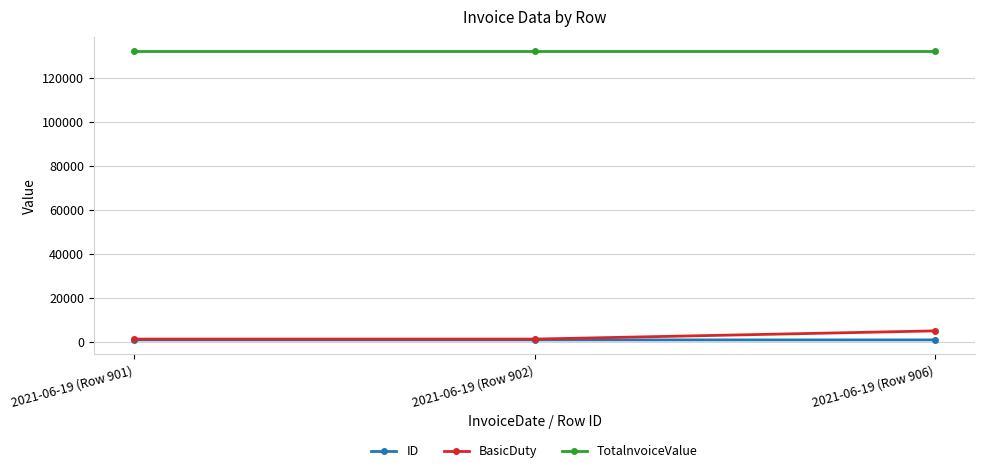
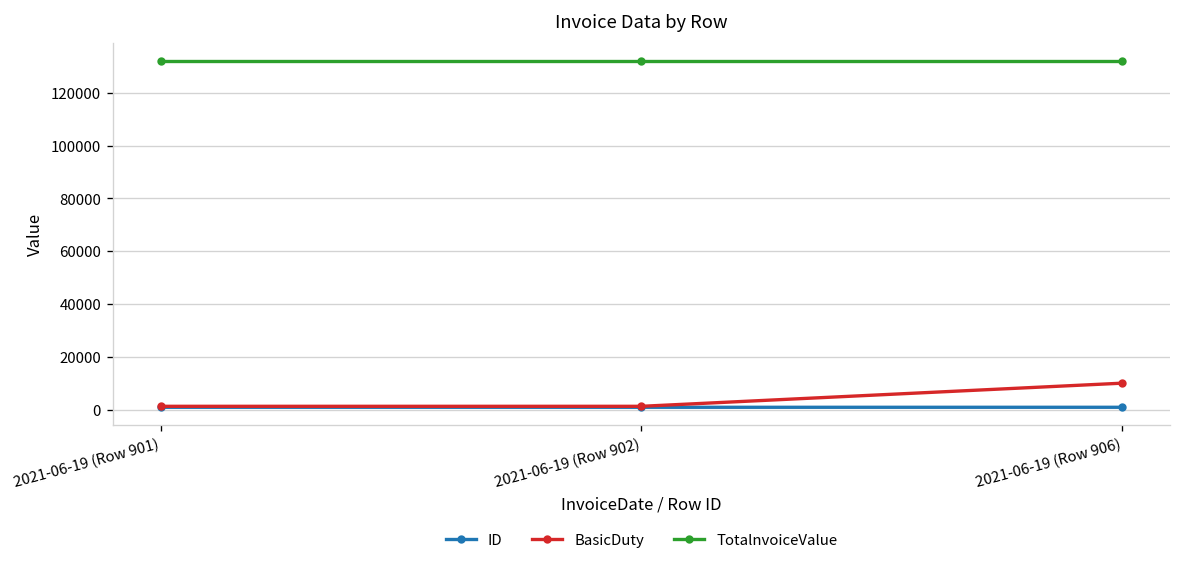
  {
    "ID": {
      "2021-06-19 (Row 906)": 1000
    },
    "BasicDuty": {
-     "2021-06-19 (Row 906)": 5000
+     "2021-06-19 (Row 906)": 10000
    },
    "TotalnvoiceValue": {
      "2021-06-19 (Row 901)": 132000,
      "2021-06-19 (Row 902)": 132000,
      "2021-06-19 (Row 906)": 132000
    }
  }
